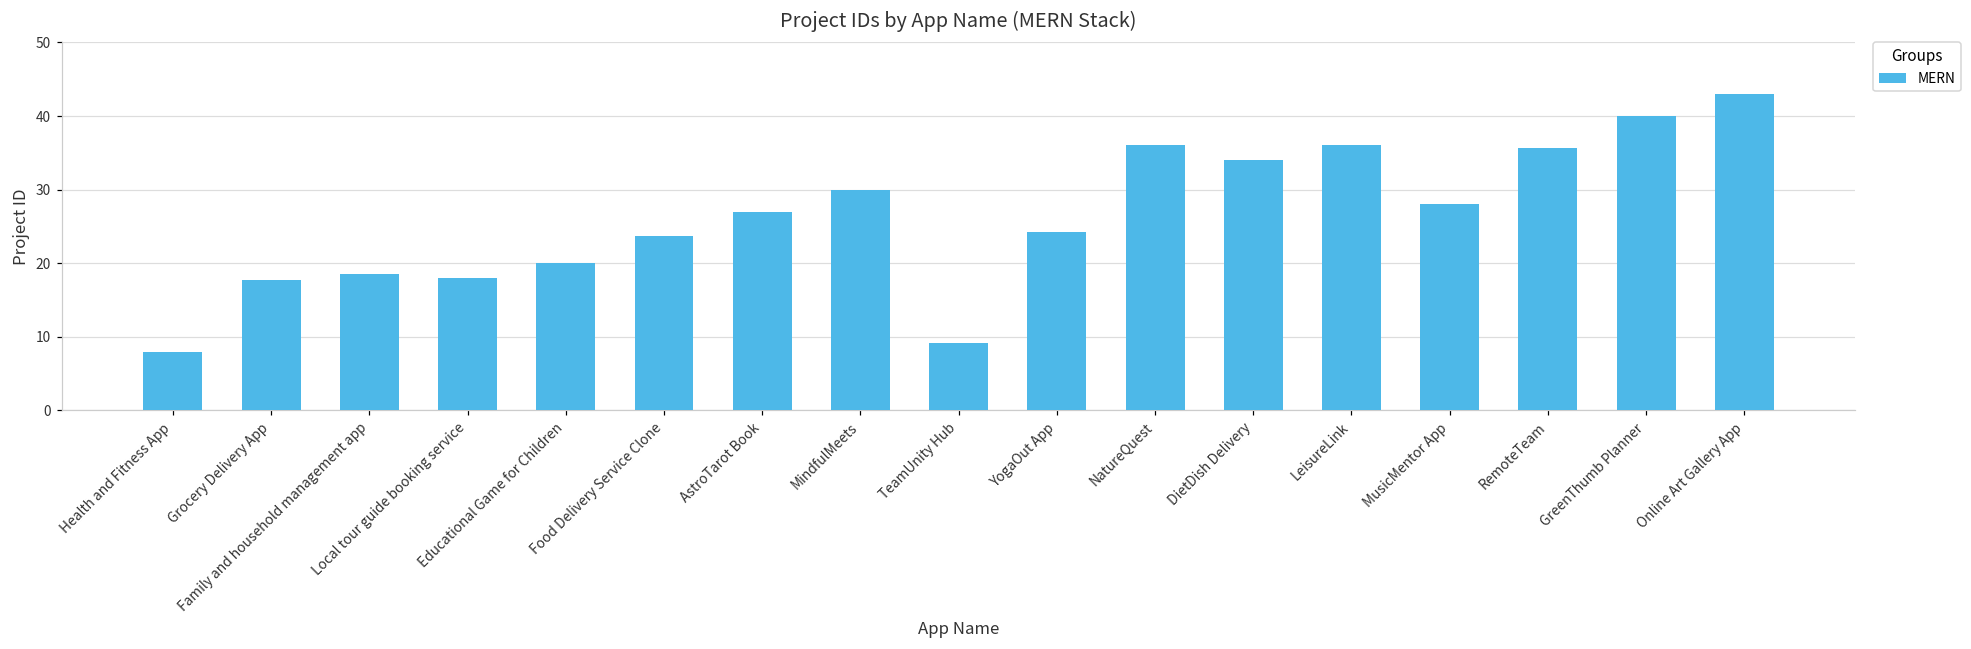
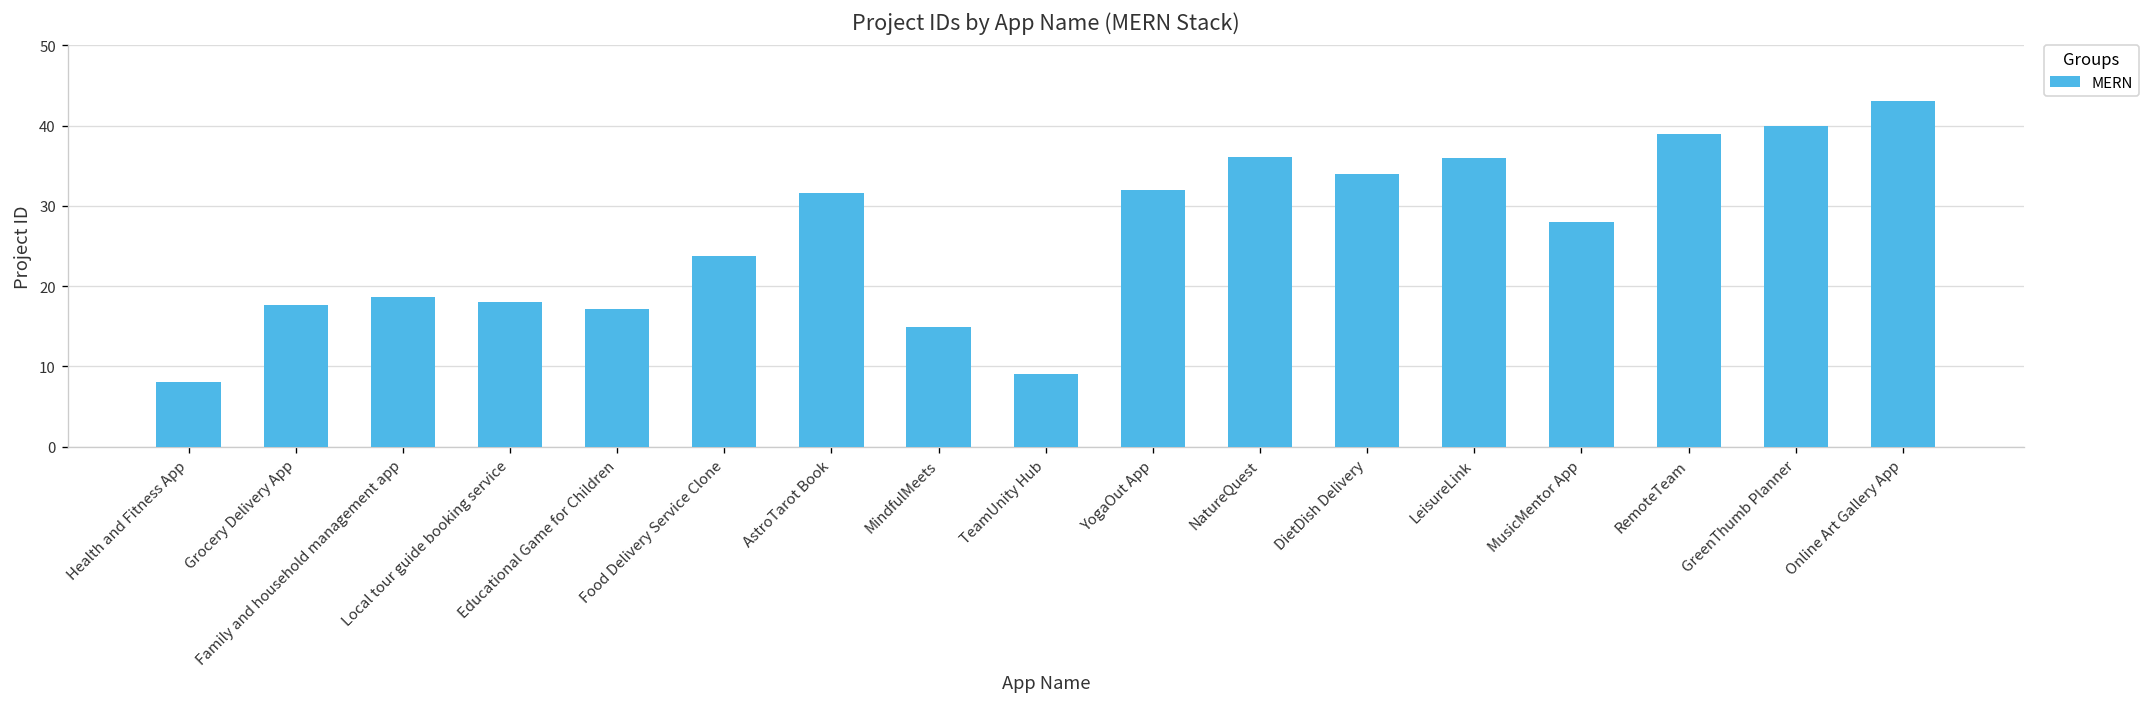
  {
    "Health and Fitness App": 8,
    "Grocery Delivery App": 18,
    "Family and household management app": 19,
    "Local tour guide booking service": 18,
-   "Educational Game for Children": 20,
+   "Educational Game for Children": 17,
    "Food Delivery Service Clone": 24,
-   "AstroTarot Book": 27,
-   "MindfulMeets": 30,
+   "AstroTarot Book": 32,
+   "MindfulMeets": 15,
    "TeamUnity Hub": 9,
-   "YogaOut App": 24,
+   "YogaOut App": 32,
    "NatureQuest": 36,
    "DietDish Delivery": 34,
    "LeisureLink": 36,
    "MusicMentor App": 28,
-   "RemoteTeam": 36,
+   "RemoteTeam": 39,
    "GreenThumb Planner": 40,
    "Online Art Gallery App": 43
  }
